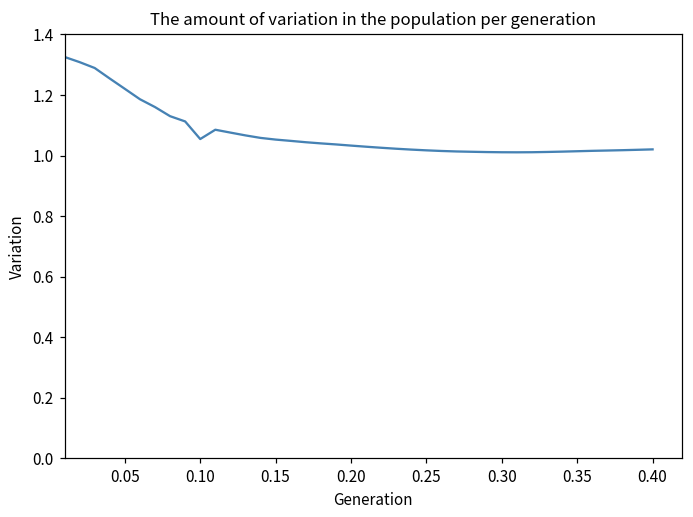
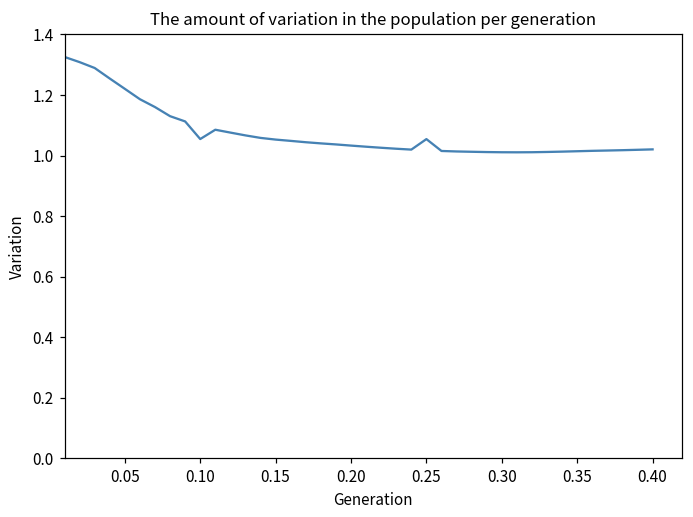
  {
    "0.05": 1.22,
    "0.10": 1.05,
    "0.15": 1.05,
    "0.20": 1.03,
-   "0.25": 1.02,
+   "0.25": 1.05,
    "0.30": 1.01,
    "0.35": 1.01,
    "0.40": 1.02
  }
